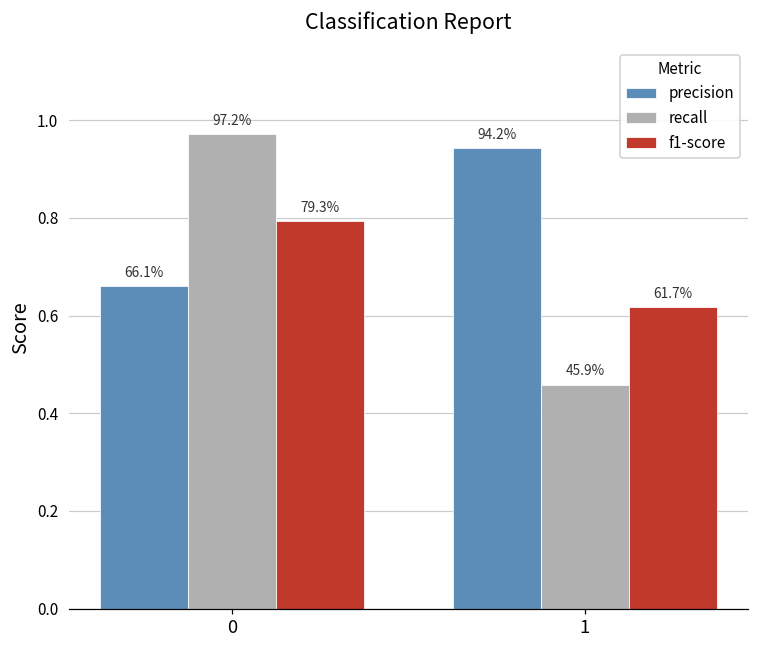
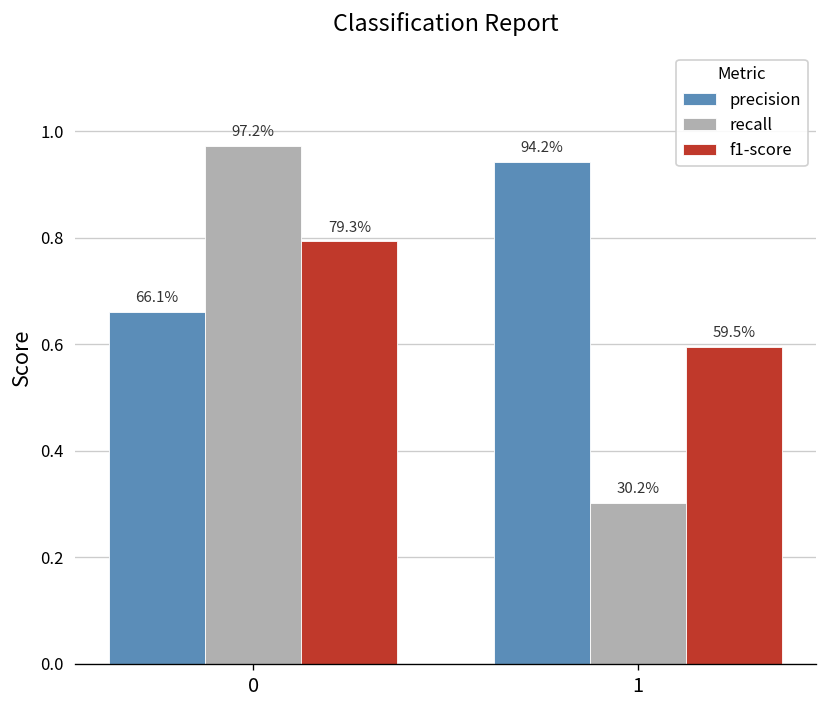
  {
    "precision": {
      "0": "66.1%",
      "1": "94.2%"
    },
    "recall": {
      "0": "97.2%",
-     "1": "45.9%"
+     "1": "30.2%"
    },
    "f1-score": {
      "0": "79.3%",
-     "1": "61.7%"
+     "1": "59.5%"
    }
  }
